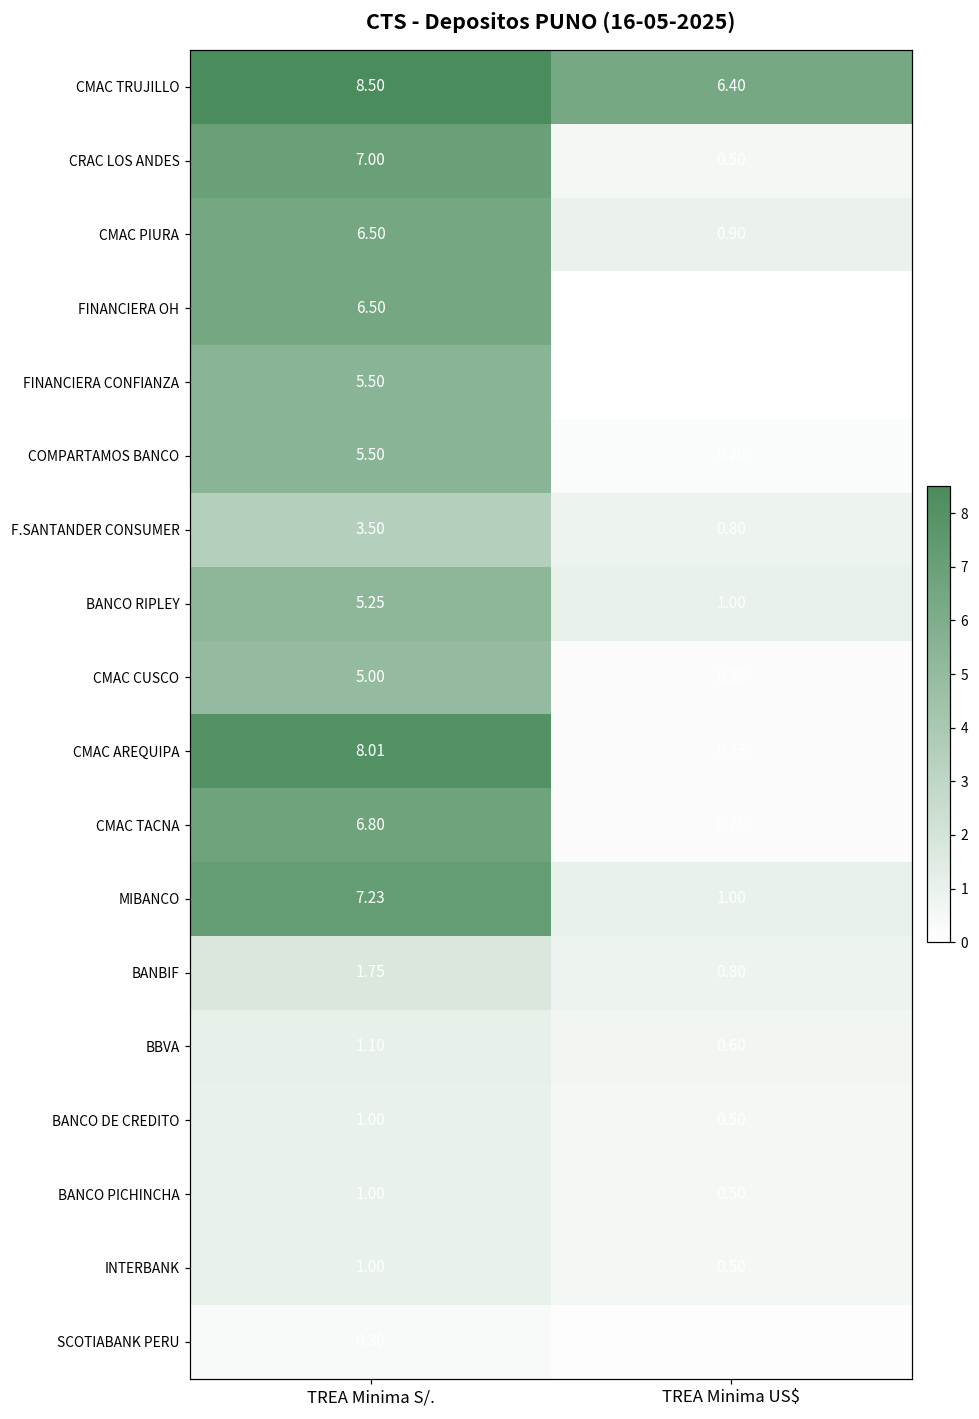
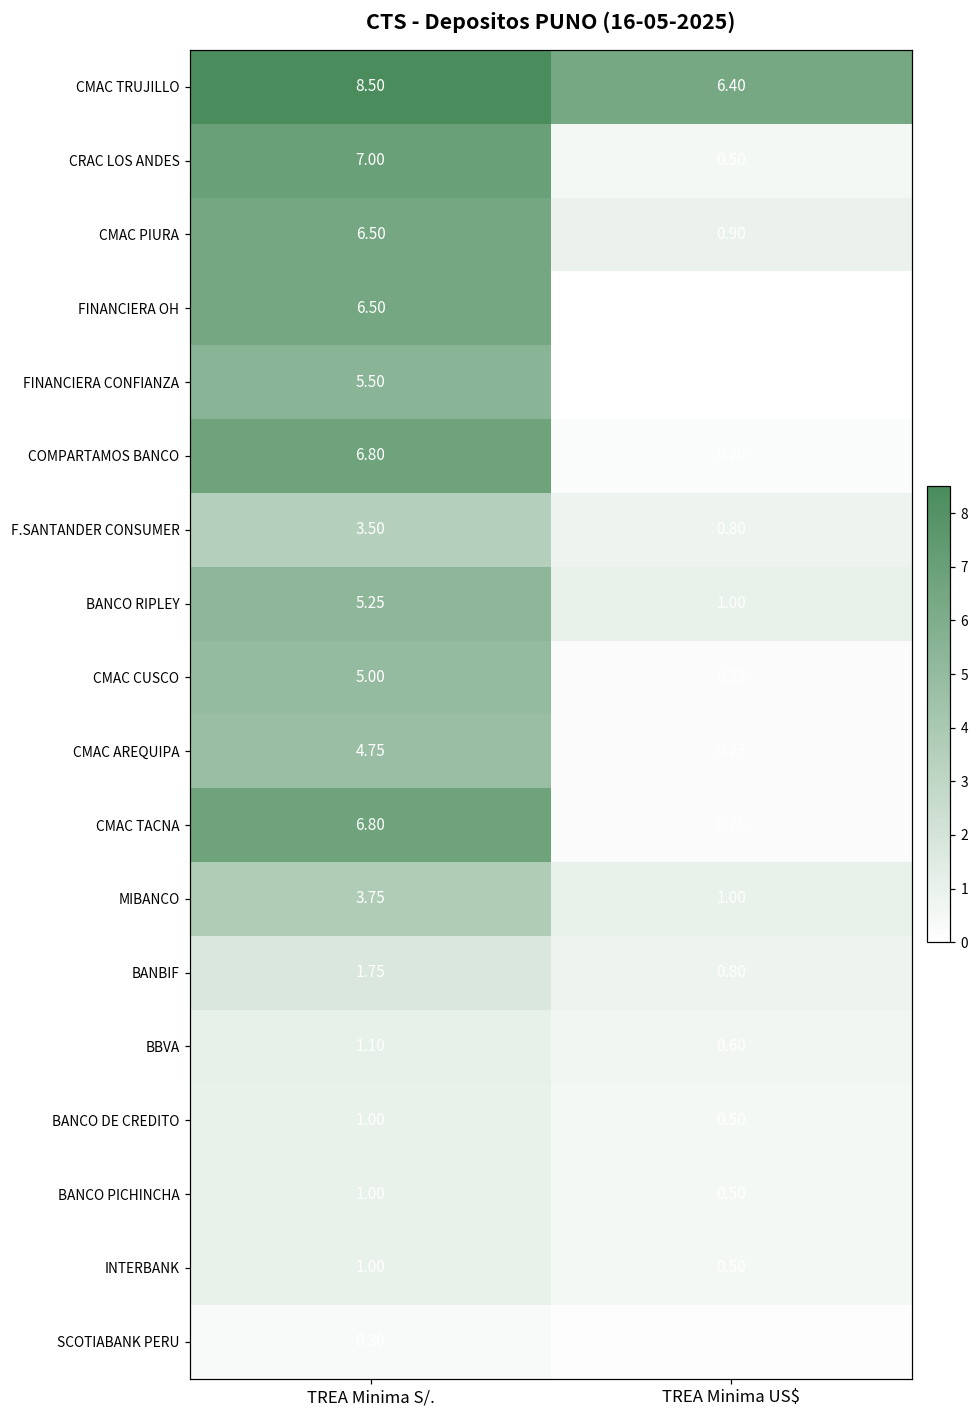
  {
    "CMAC TRUJILLO": {
      "TREA Minima S/.": 8.50,
      "TREA Minima US$": 6.40
    },
    "CRAC LOS ANDES": {
      "TREA Minima S/.": 7.00
    },
    "CMAC PIURA": {
      "TREA Minima S/.": 6.50
    },
    "FINANCIERA OH": {
      "TREA Minima S/.": 6.50
    },
    "FINANCIERA CONFIANZA": {
      "TREA Minima S/.": 5.50
    },
    "COMPARTAMOS BANCO": {
-     "TREA Minima S/.": 5.50
+     "TREA Minima S/.": 6.80
    },
    "F.SANTANDER CONSUMER": {
      "TREA Minima S/.": 3.50
    },
    "BANCO RIPLEY": {
      "TREA Minima S/.": 5.25
    },
    "CMAC CUSCO": {
      "TREA Minima S/.": 5.00
    },
    "CMAC AREQUIPA": {
-     "TREA Minima S/.": 8.01
+     "TREA Minima S/.": 4.75
    },
    "CMAC TACNA": {
      "TREA Minima S/.": 6.80
    },
    "MIBANCO": {
-     "TREA Minima S/.": 7.23
+     "TREA Minima S/.": 3.75
    }
  }
